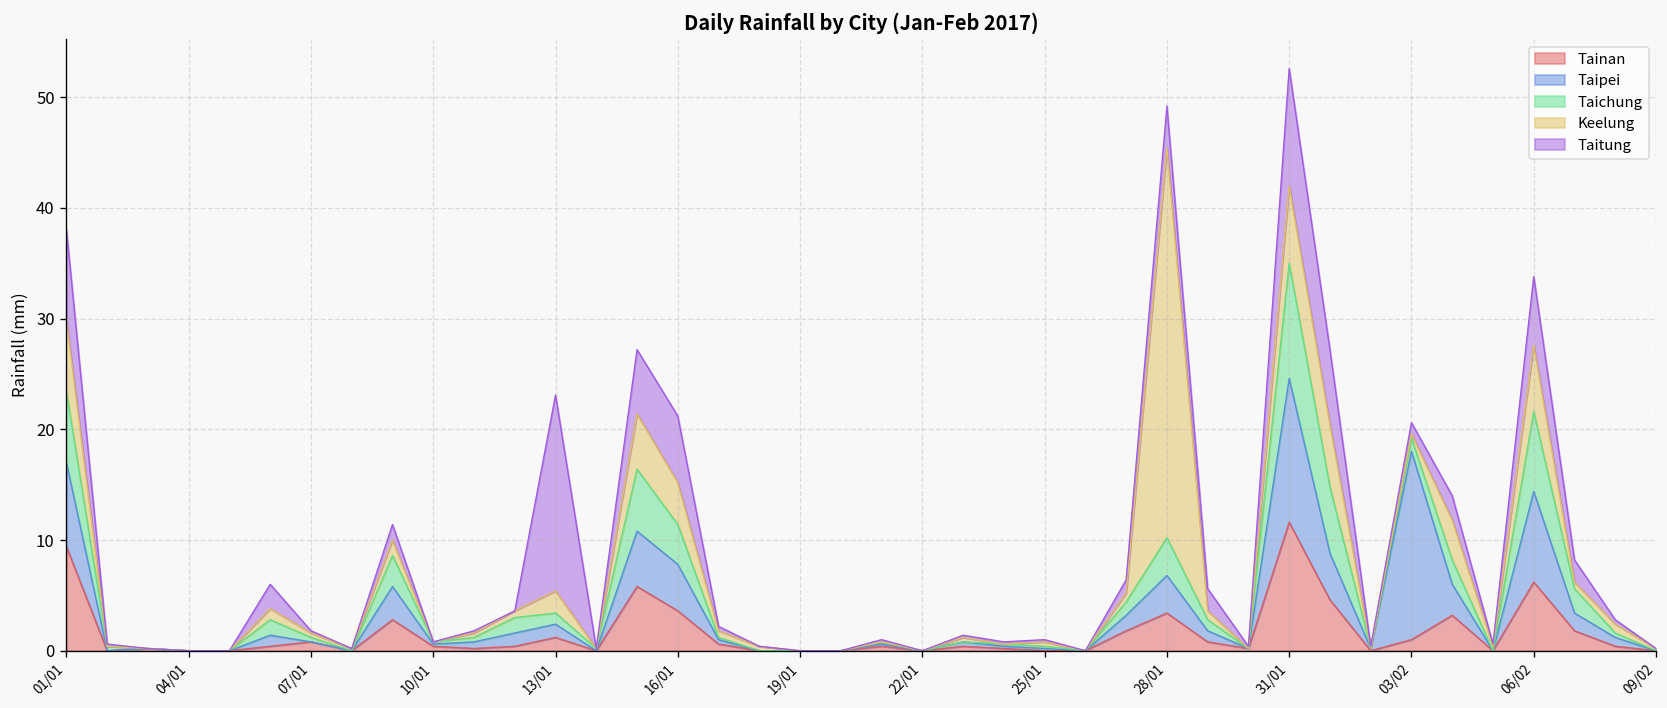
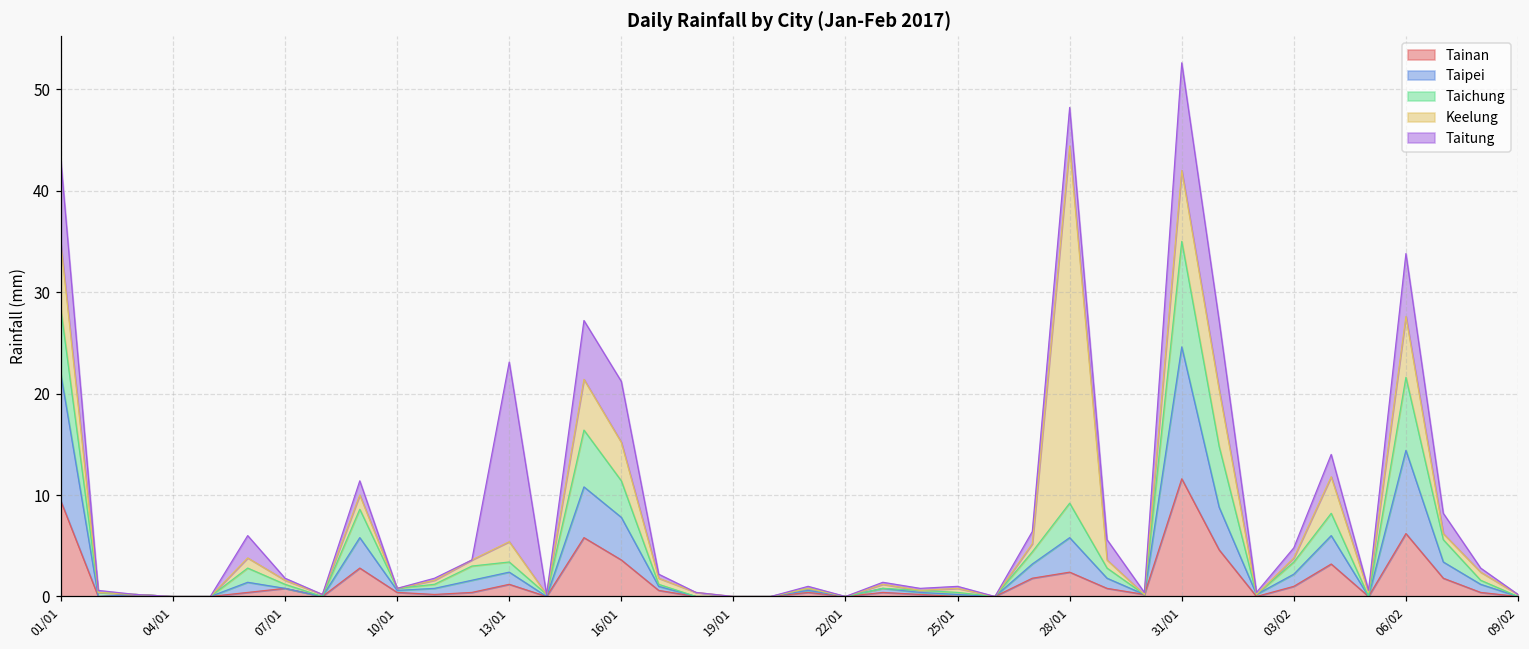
  {
    "Tainan": {
      "01/01": 9,
      "13/01": 1,
      "16/01": 4,
-     "28/01": 3,
+     "28/01": 2,
      "31/01": 12,
      "03/02": 1,
      "06/02": 6
    },
    "Taipei": {
-     "01/01": 8,
+     "01/01": 12,
      "13/01": 1,
      "16/01": 4,
      "28/01": 3,
      "31/01": 13,
-     "03/02": 17,
+     "03/02": 1,
      "06/02": 8
    },
    "Taichung": {
      "01/01": 6,
      "07/01": 0,
      "13/01": 1,
      "16/01": 4,
      "28/01": 3,
      "31/01": 10,
      "03/02": 1,
      "06/02": 7
    },
    "Keelung": {
      "01/01": 6,
      "13/01": 2,
      "16/01": 4,
      "28/01": 35,
      "31/01": 7,
      "03/02": 0,
      "06/02": 6
    },
    "Taitung": {
      "01/01": 8,
      "13/01": 18,
      "16/01": 6,
      "28/01": 4,
      "31/01": 11,
      "03/02": 1,
      "06/02": 6
    }
  }
